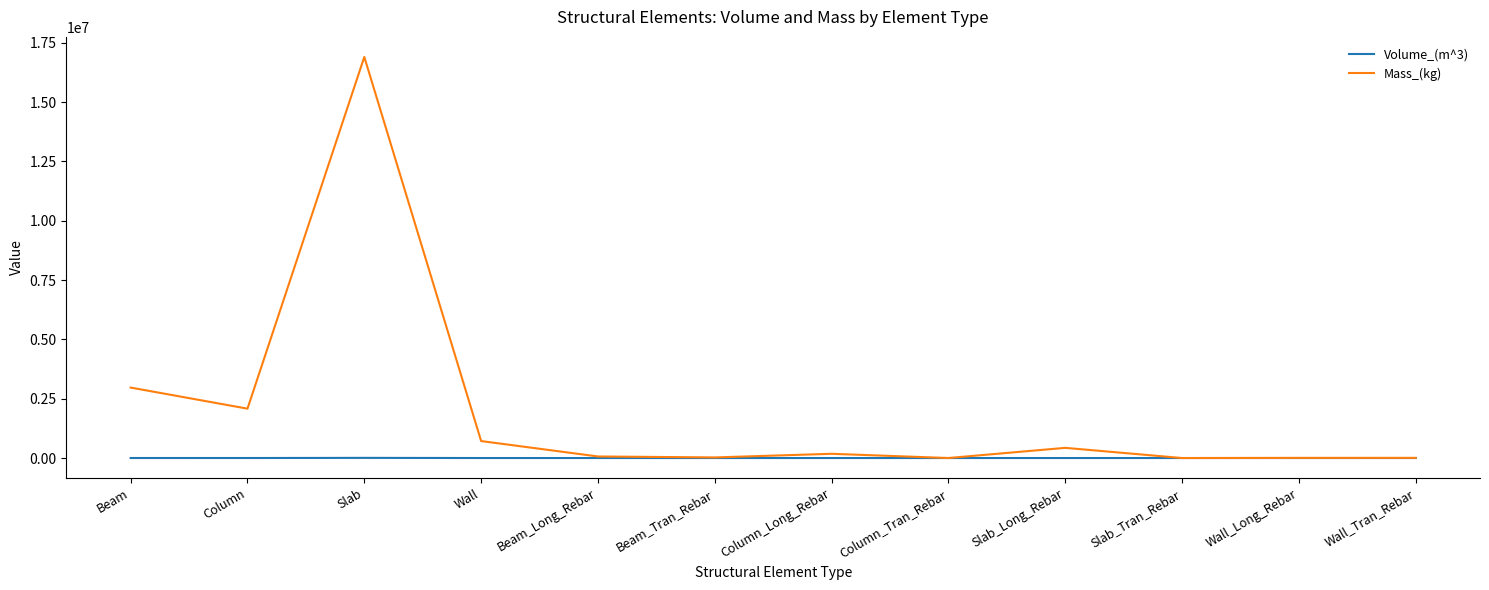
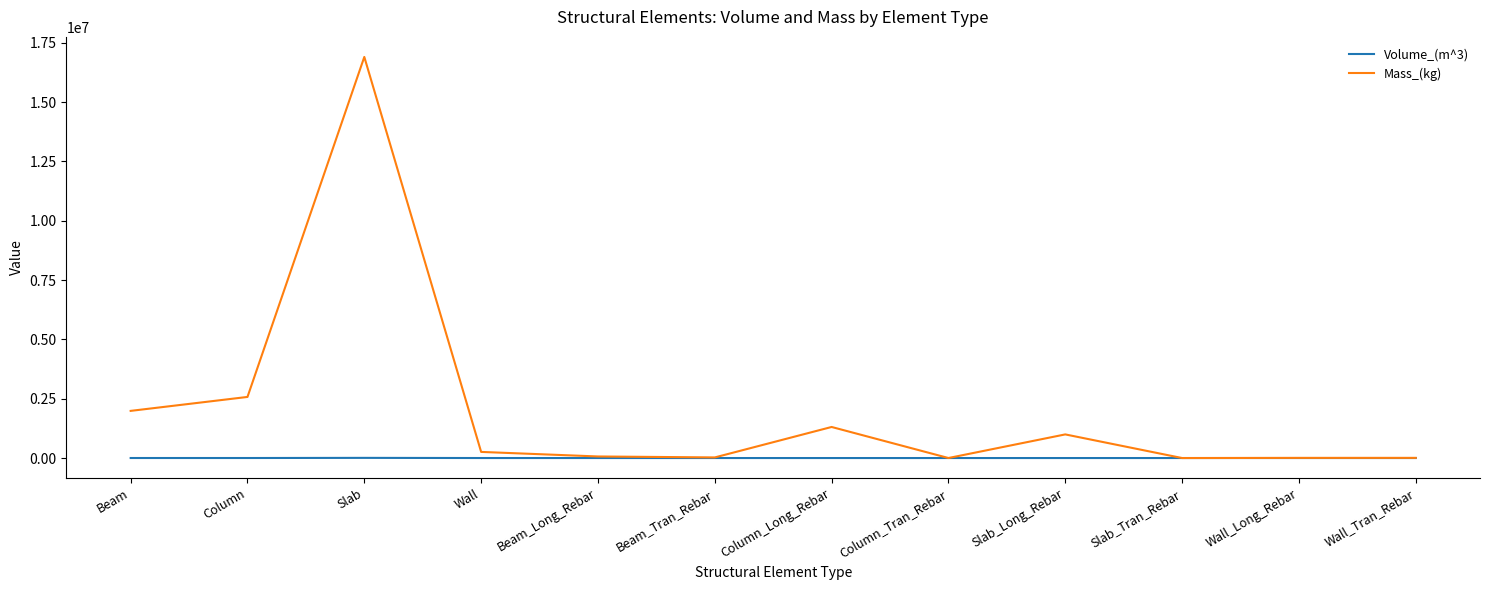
  {
    "Volume_(m^3)": {
      "Beam": 0,
      "Column": 0,
      "Slab": 0,
      "Wall": 0,
      "Column_Long_Rebar": 0,
      "Slab_Long_Rebar": 0
    },
    "Mass_(kg)": {
-     "Beam": 3000000,
-     "Column": 2100000,
+     "Beam": 2000000,
+     "Column": 2600000,
      "Slab": 16900000,
-     "Wall": 700000,
-     "Column_Long_Rebar": 200000,
-     "Slab_Long_Rebar": 400000
+     "Wall": 300000,
+     "Column_Long_Rebar": 1300000,
+     "Slab_Long_Rebar": 1000000
    }
  }
